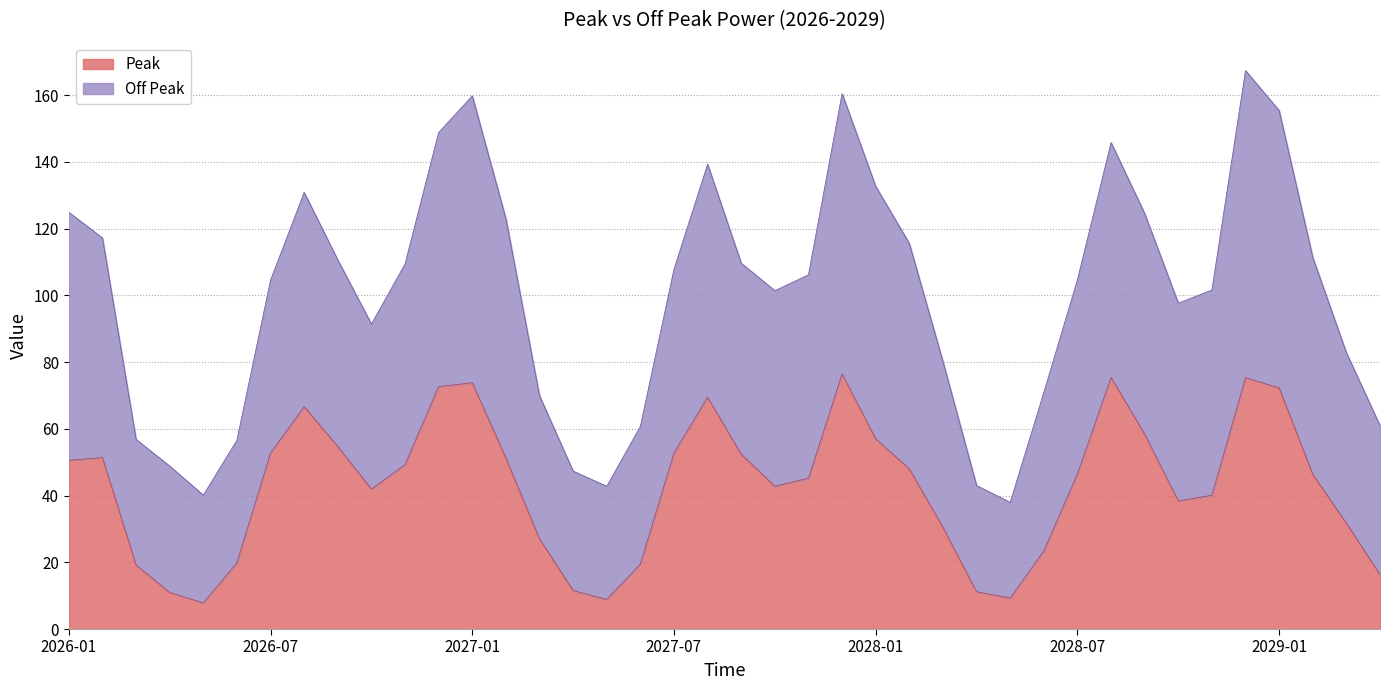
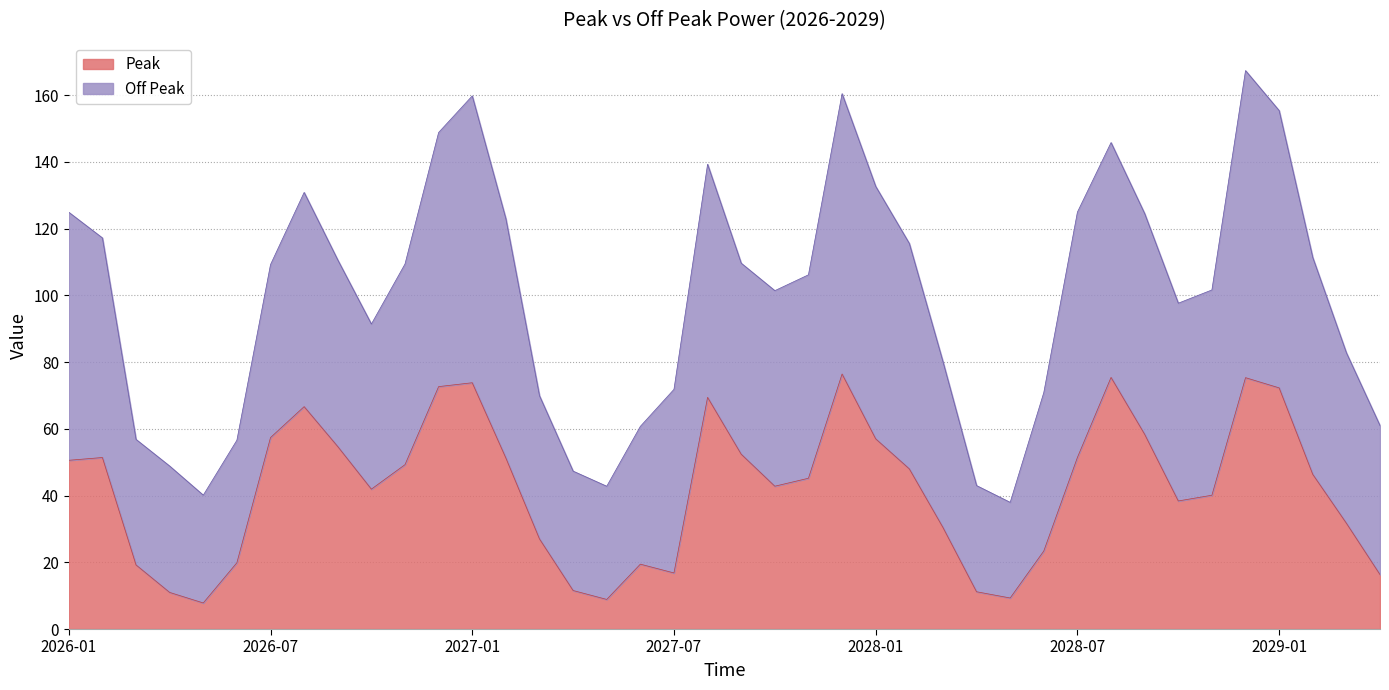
  {
    "Peak": {
      "2026-01": 51,
-     "2026-07": 53,
+     "2026-07": 57,
      "2027-01": 74,
-     "2027-07": 53,
+     "2027-07": 17,
      "2028-01": 57,
-     "2028-07": 47,
+     "2028-07": 51,
      "2029-01": 72
    },
    "Off Peak": {
      "2026-01": 74,
      "2026-07": 52,
      "2027-01": 86,
      "2027-07": 55,
      "2028-01": 76,
-     "2028-07": 58,
+     "2028-07": 74,
      "2029-01": 83
    }
  }
